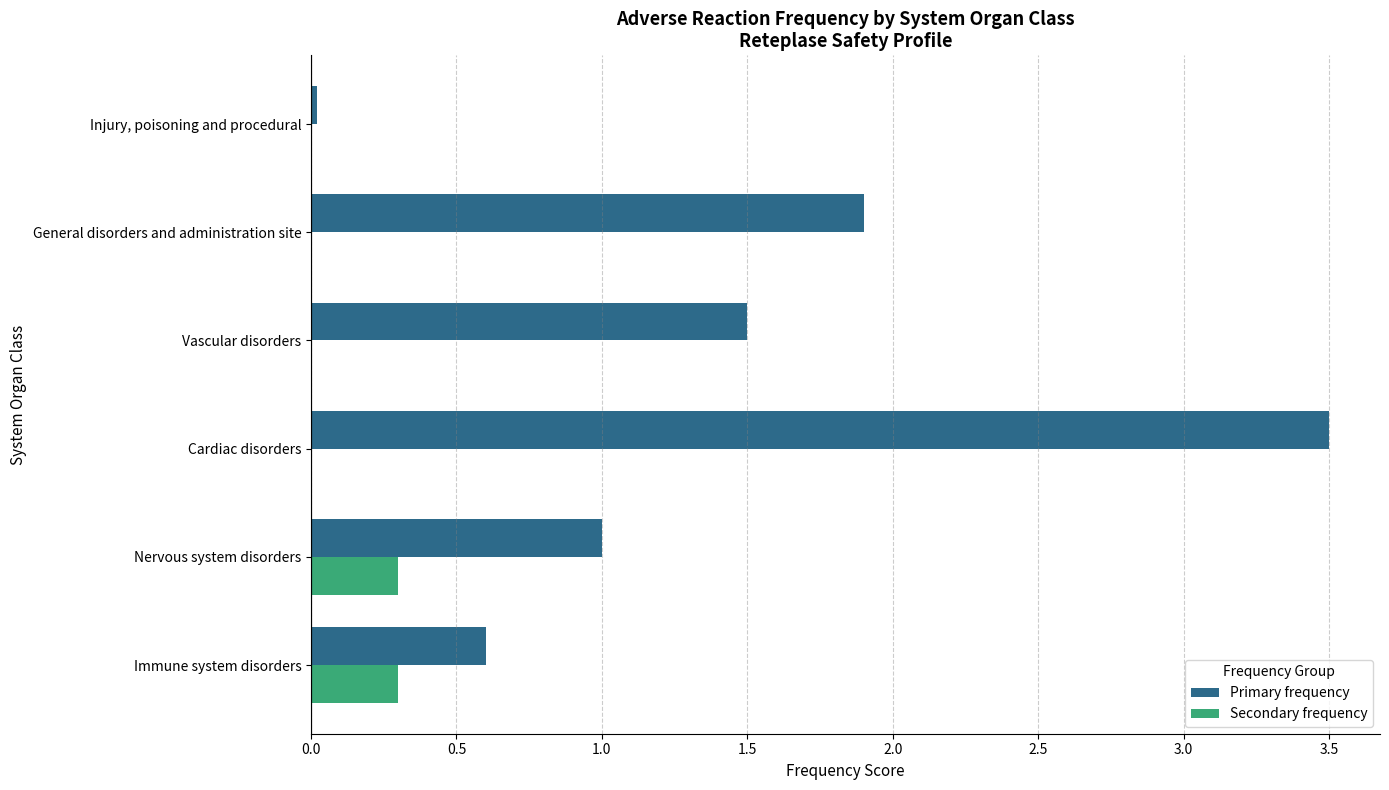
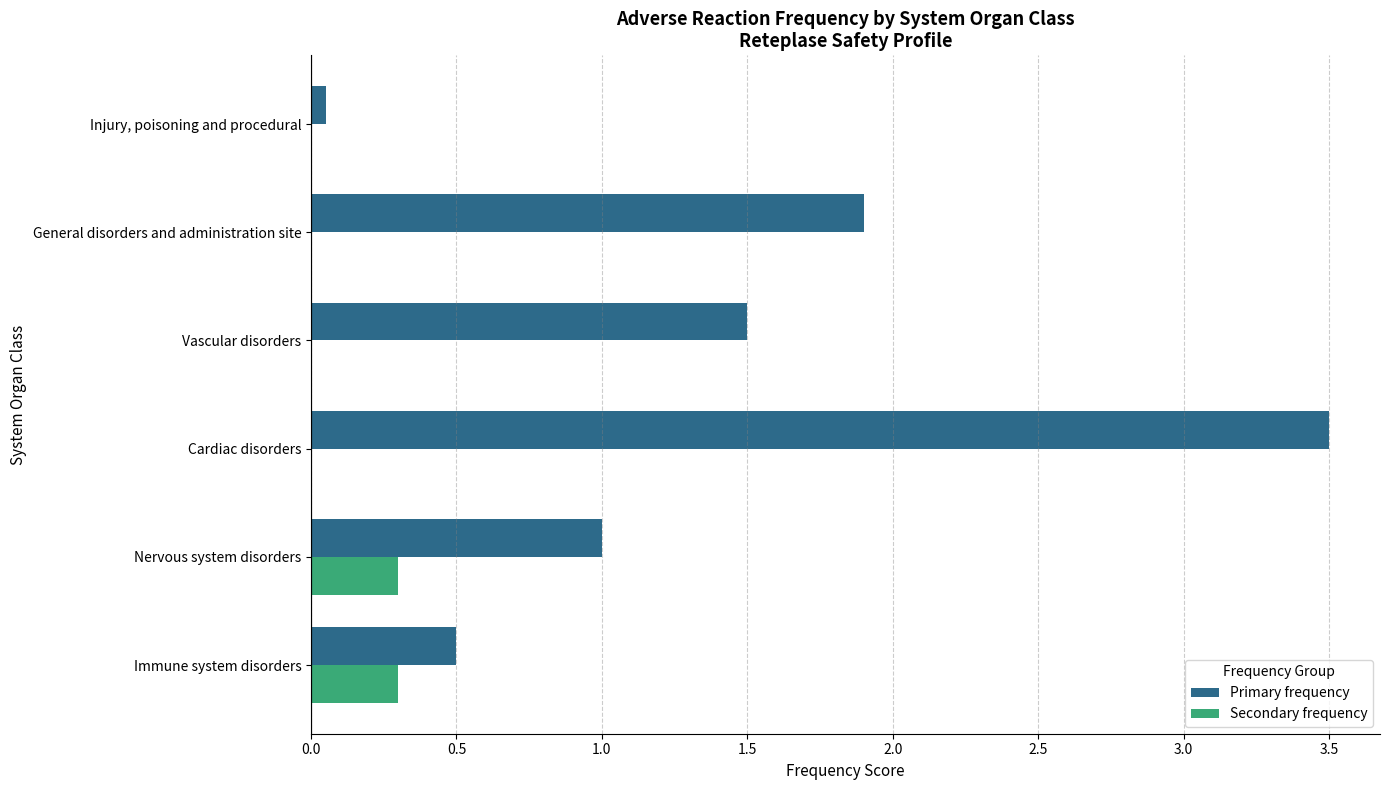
  {
    "Primary frequency": {
-     "Injury, poisoning and procedural": 0.02,
+     "Injury, poisoning and procedural": 0.05,
      "General disorders and administration site": 1.90,
      "Vascular disorders": 1.50,
      "Cardiac disorders": 3.50,
      "Nervous system disorders": 1.00,
-     "Immune system disorders": 0.6
+     "Immune system disorders": 0.5
    },
    "Secondary frequency": {
      "Injury, poisoning and procedural": 0.00,
      "General disorders and administration site": 0.00,
      "Vascular disorders": 0.00,
      "Cardiac disorders": 0.00,
      "Nervous system disorders": 0.30,
      "Immune system disorders": 0.30
    }
  }
